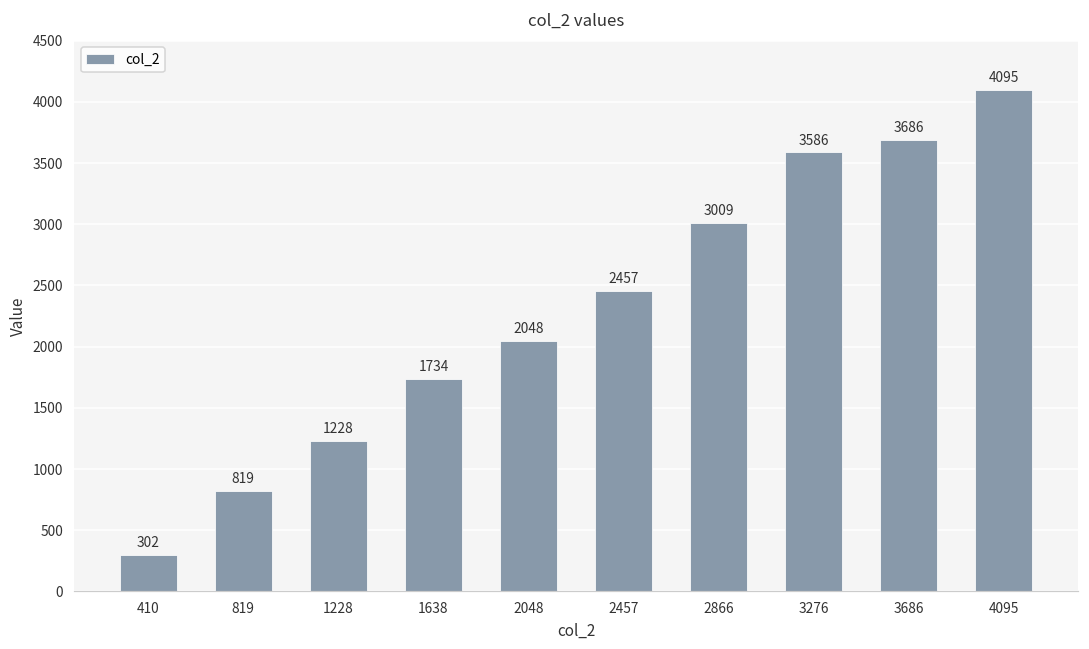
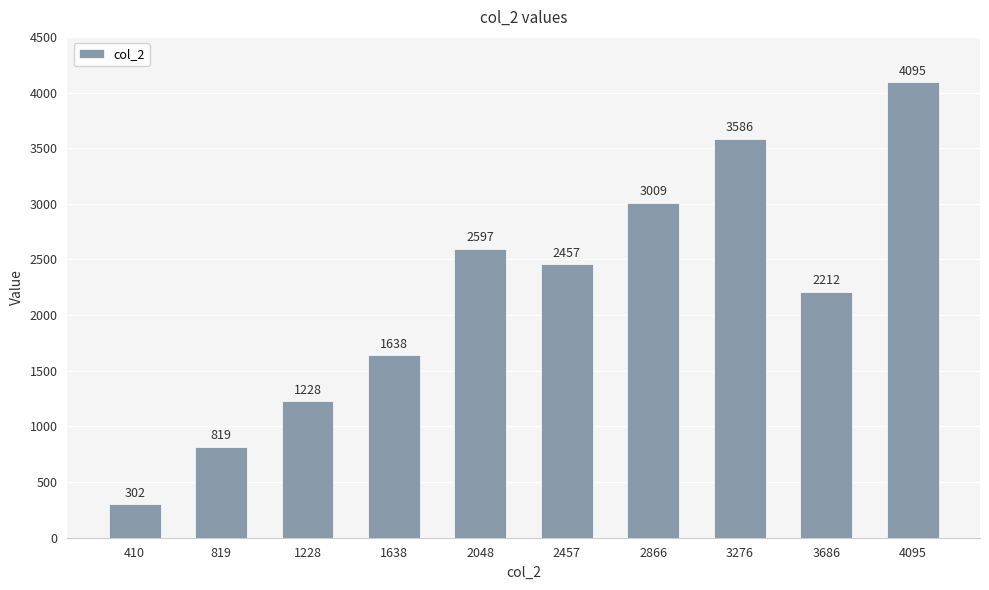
  {
    "410": 302,
    "819": 819,
    "1228": 1228,
-   "1638": 1734,
-   "2048": 2048,
+   "1638": 1638,
+   "2048": 2597,
    "2457": 2457,
    "2866": 3009,
    "3276": 3586,
-   "3686": 3686,
+   "3686": 2212,
    "4095": 4095
  }
